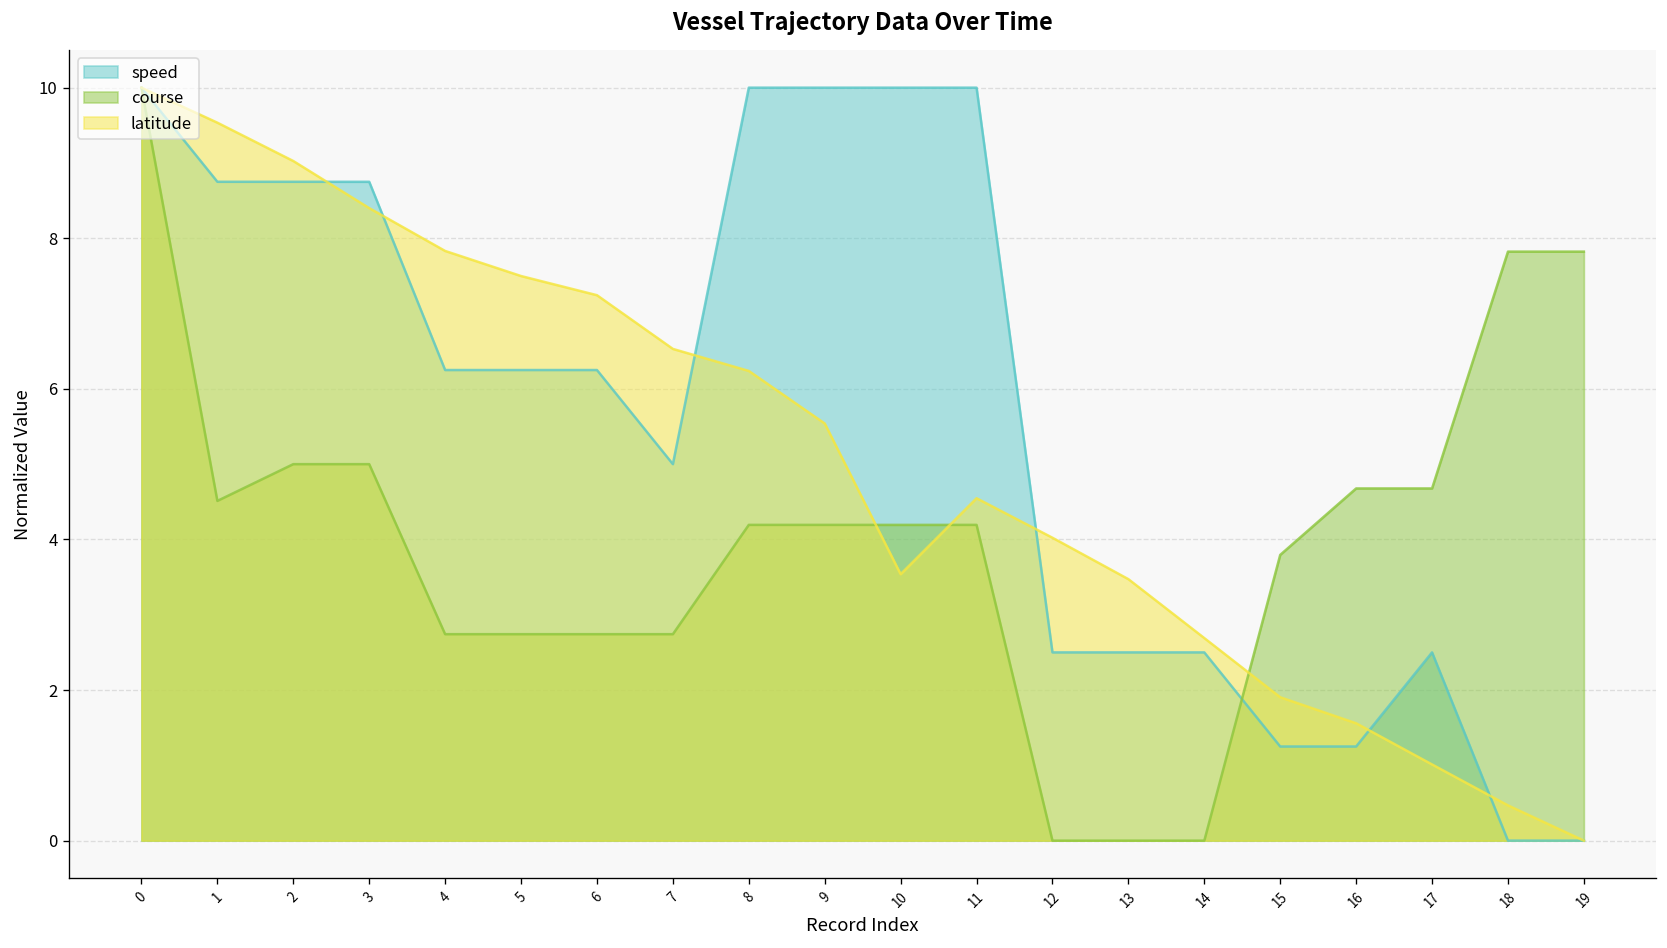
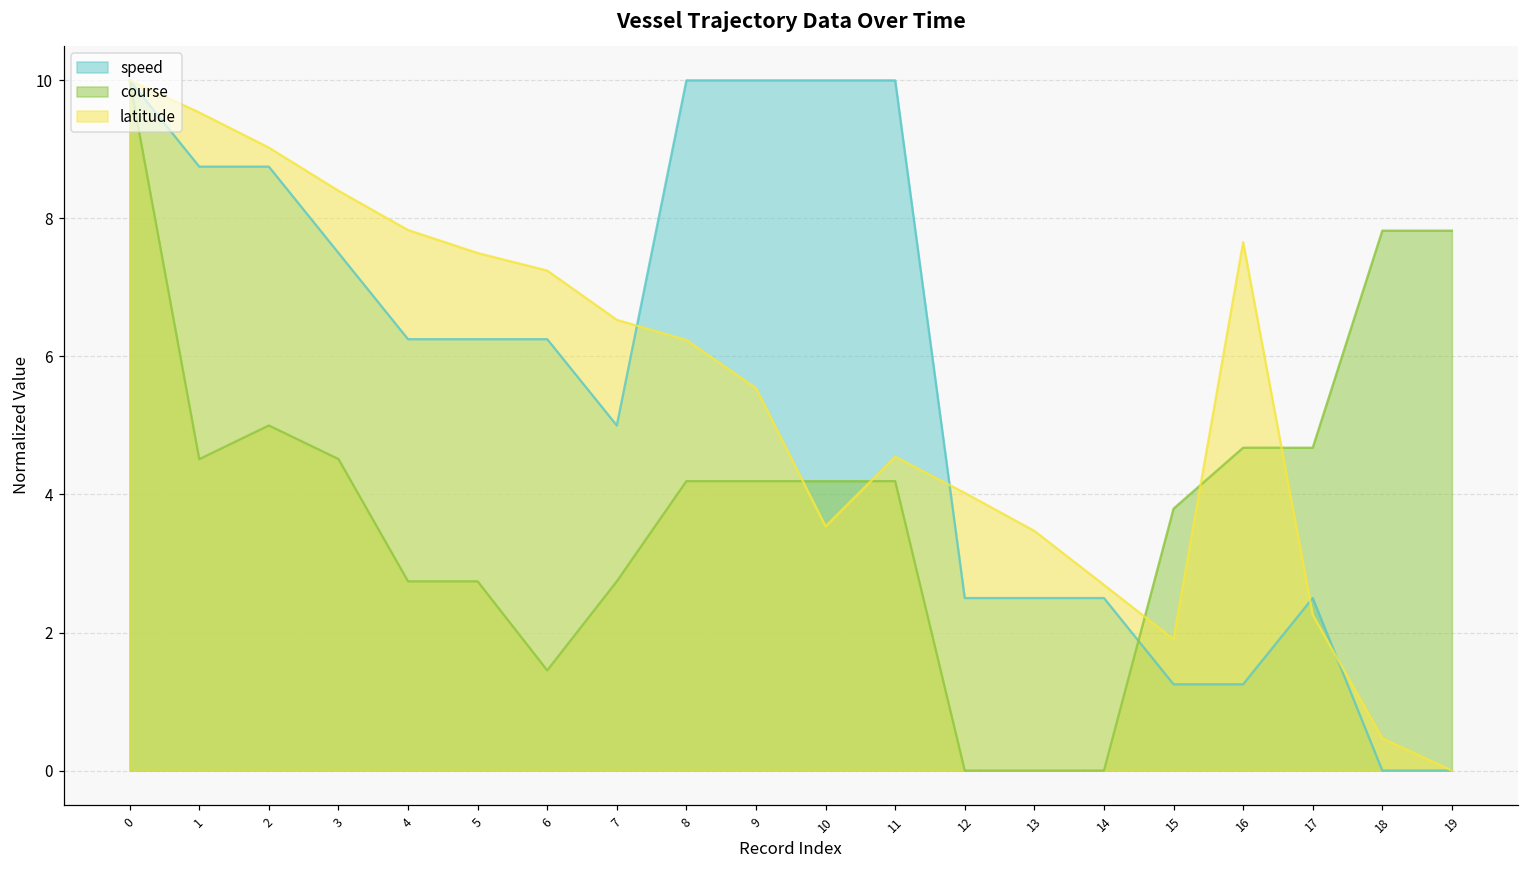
  {
    "speed": {
      "1": 8.7,
      "2": 8.7,
-     "3": 8.7,
+     "3": 7.5,
      "4": 6.2,
      "5": 6.2,
      "6": 6.2,
      "7": 5.0,
      "8": 10.0,
      "9": 10.0,
      "10": 10.0,
      "11": 10.0,
      "12": 2.5,
      "13": 2.5,
      "14": 2.5,
      "15": 1.3,
      "16": 1.3,
      "17": 2.5,
      "18": 0.0
    },
    "course": {
      "1": 4.5,
      "2": 5.0,
-     "3": 5.0,
+     "3": 4.5,
      "4": 2.7,
      "5": 2.7,
-     "6": 2.7,
+     "6": 1.5,
      "7": 2.7,
      "8": 4.2,
      "9": 4.2,
      "10": 4.2,
      "11": 4.2,
      "12": 0.0,
      "13": 0.0,
      "14": 0.0,
      "15": 3.8,
      "16": 4.7,
      "17": 4.7,
      "18": 7.8,
      "19": 7.8
    },
    "latitude": {
      "1": 9.5,
      "2": 9.0,
      "3": 8.4,
      "4": 7.8,
      "5": 7.5,
      "6": 7.2,
      "7": 6.5,
      "8": 6.2,
      "9": 5.5,
      "10": 3.5,
      "11": 4.5,
      "12": 4.0,
      "13": 3.5,
      "14": 2.7,
      "15": 1.9,
-     "16": 1.6,
-     "17": 1.0,
+     "16": 7.7,
+     "17": 2.3,
      "18": 0.5
    }
  }
